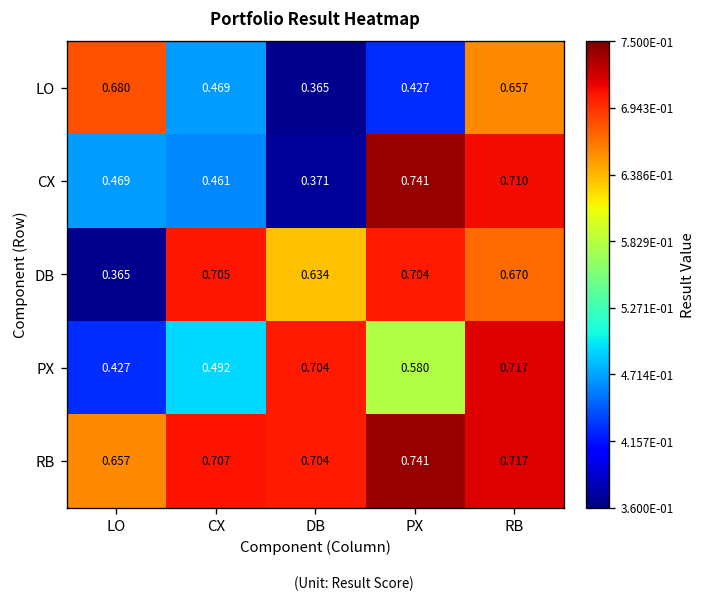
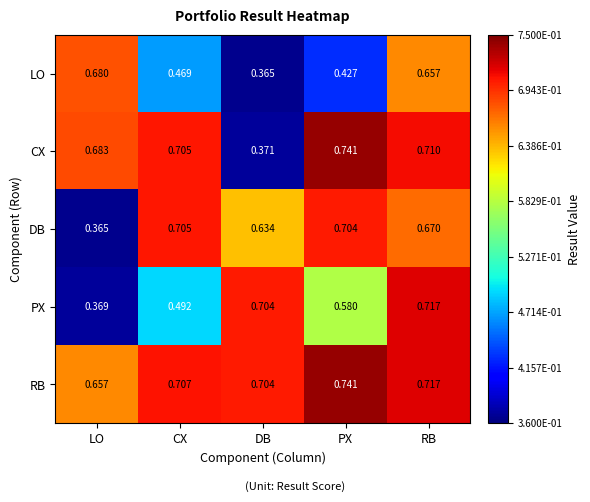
  {
    "LO": {
      "LO": 0.680,
      "CX": 0.469,
      "DB": 0.365,
      "PX": 0.427,
      "RB": 0.657
    },
    "CX": {
-     "LO": 0.469,
-     "CX": 0.461,
+     "LO": 0.683,
+     "CX": 0.705,
      "DB": 0.371,
      "PX": 0.741,
      "RB": 0.710
    },
    "DB": {
      "LO": 0.365,
      "CX": 0.705,
      "DB": 0.634,
      "PX": 0.704,
      "RB": 0.670
    },
    "PX": {
-     "LO": 0.427,
+     "LO": 0.369,
      "CX": 0.492,
      "DB": 0.704,
      "PX": 0.580,
      "RB": 0.717
    },
    "RB": {
      "LO": 0.657,
      "CX": 0.707,
      "DB": 0.704,
      "PX": 0.741,
      "RB": 0.717
    }
  }
